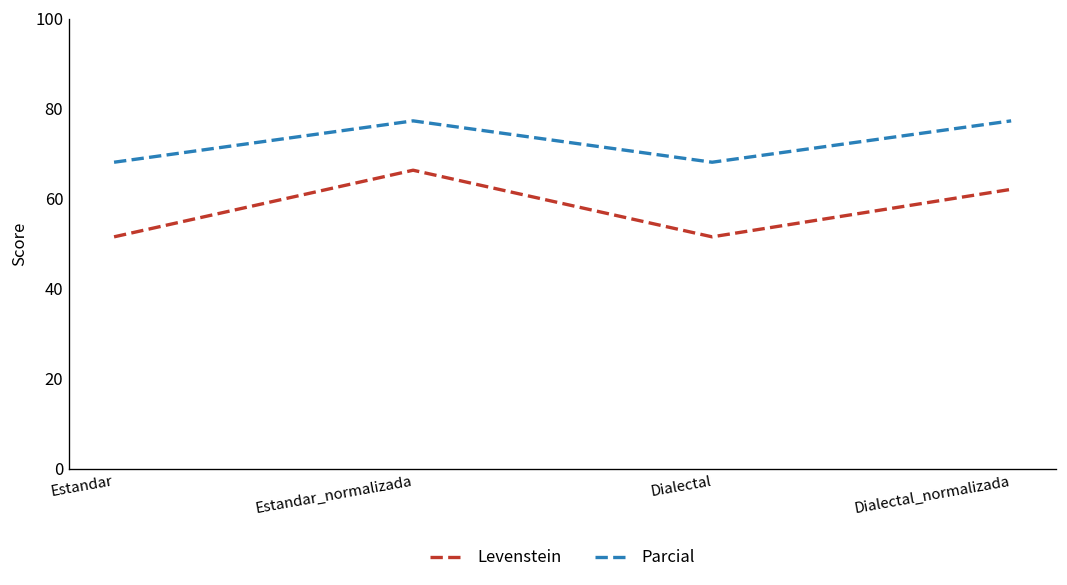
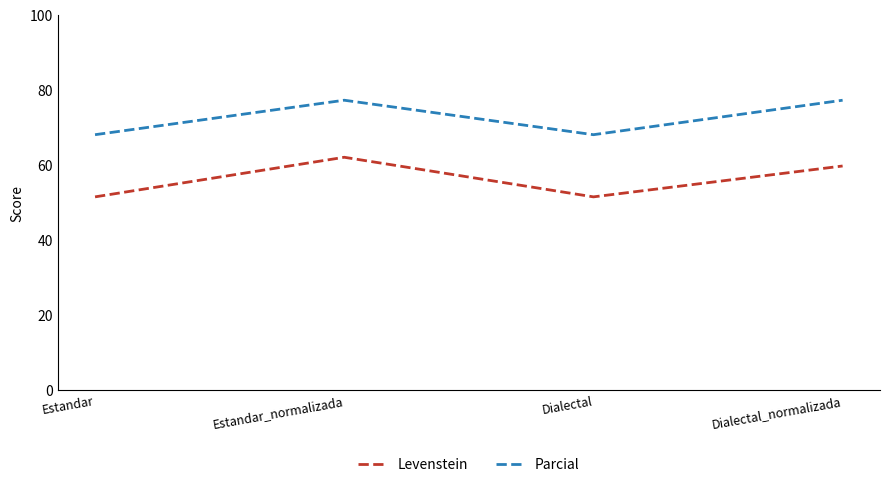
  {
    "Levenstein": {
      "Estandar": 52,
-     "Estandar_normalizada": 66,
+     "Estandar_normalizada": 62,
      "Dialectal": 52,
-     "Dialectal_normalizada": 62
+     "Dialectal_normalizada": 60
    },
    "Parcial": {
      "Estandar": 68,
      "Estandar_normalizada": 77,
      "Dialectal": 68,
      "Dialectal_normalizada": 77
    }
  }
